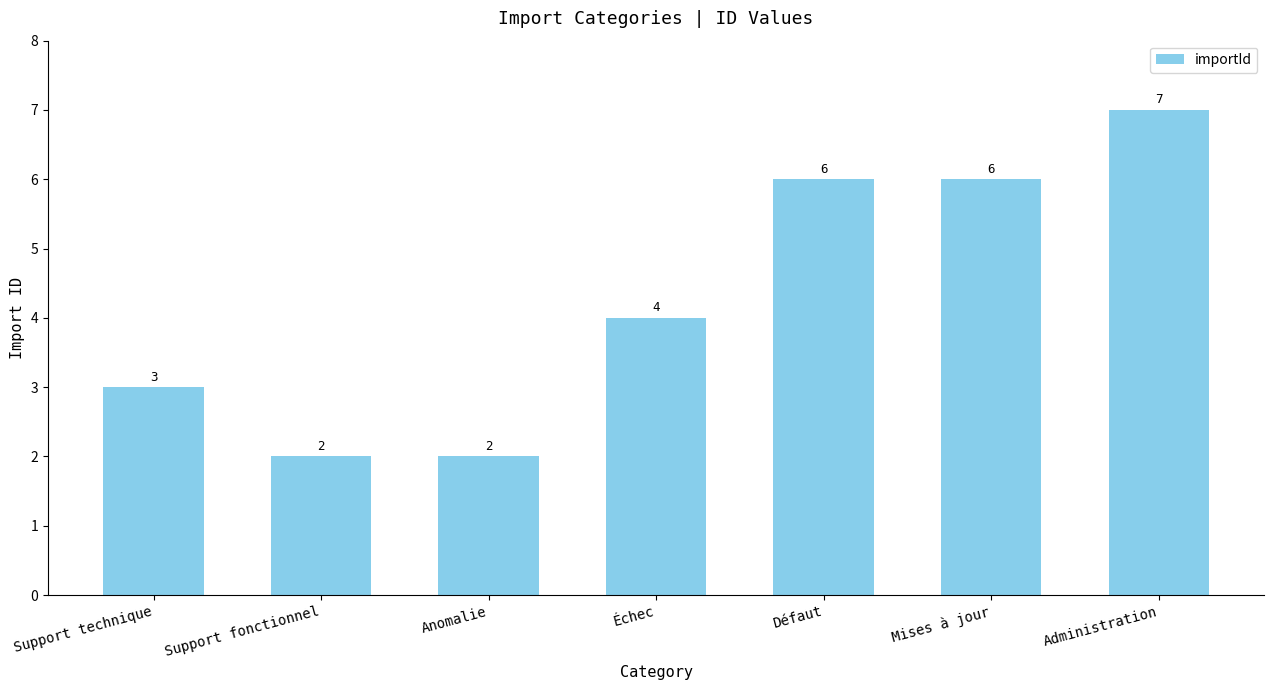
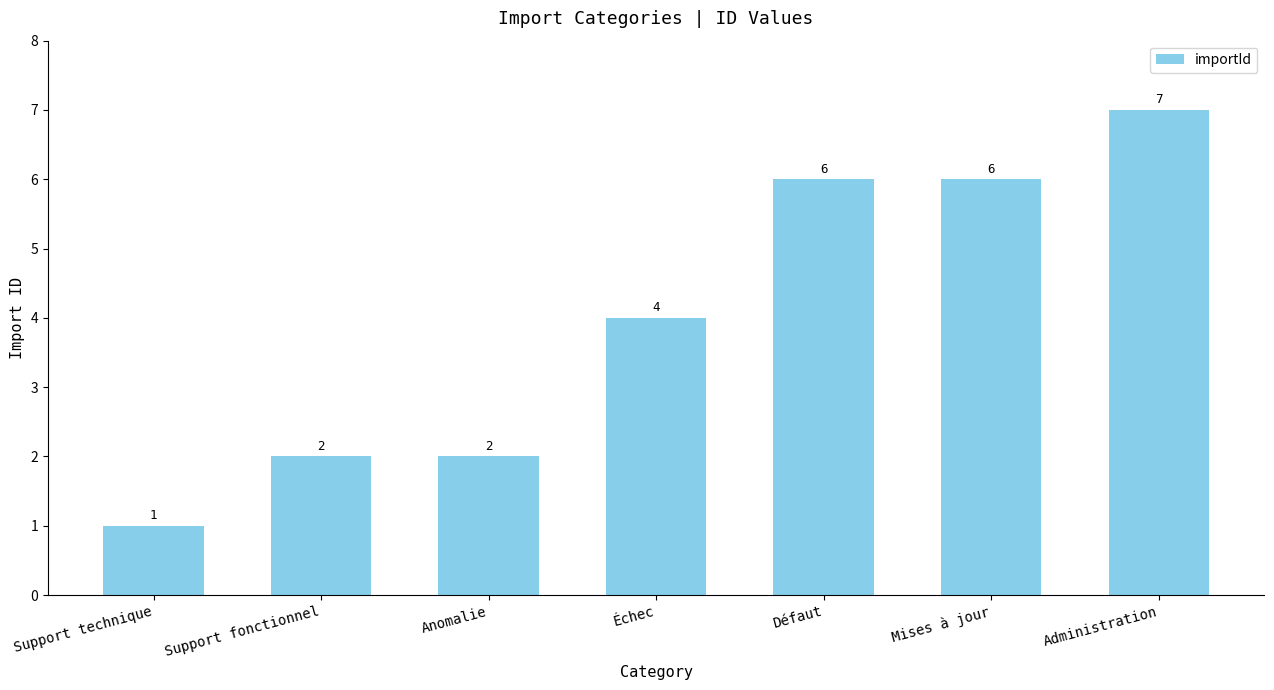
  {
-   "Support technique": 3,
+   "Support technique": 1,
    "Support fonctionnel": 2,
    "Anomalie": 2,
    "Échec": 4,
    "Défaut": 6,
    "Mises à jour": 6,
    "Administration": 7
  }
